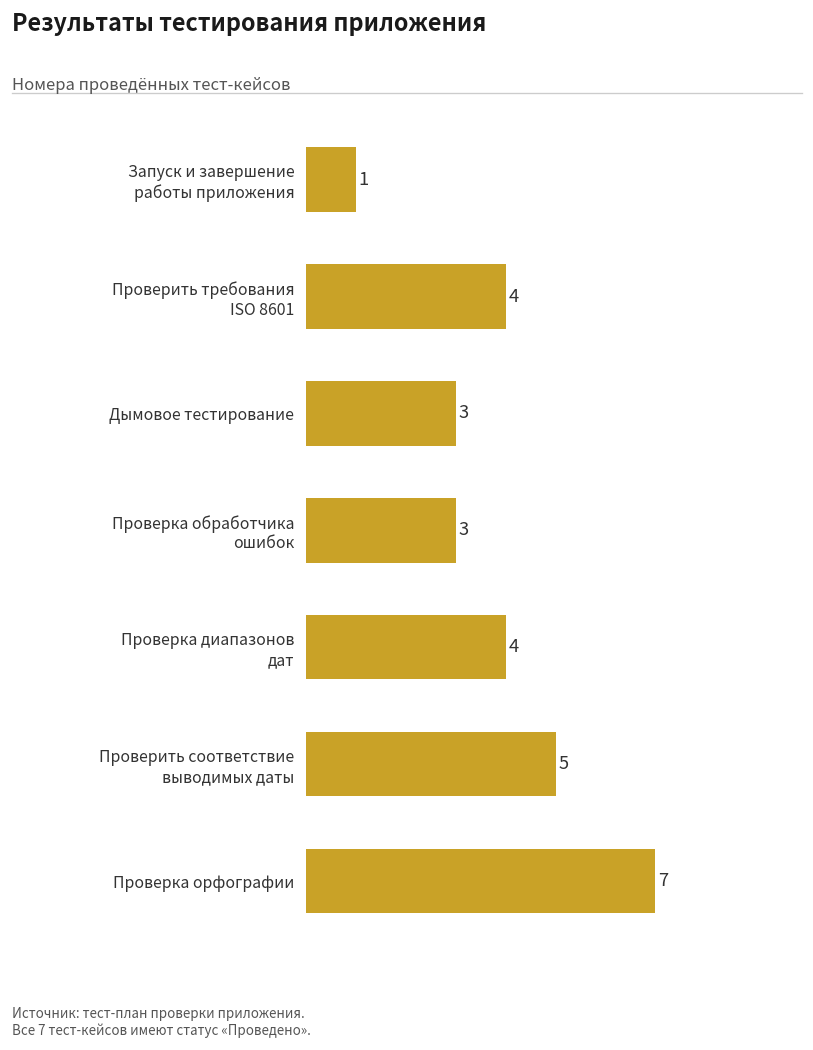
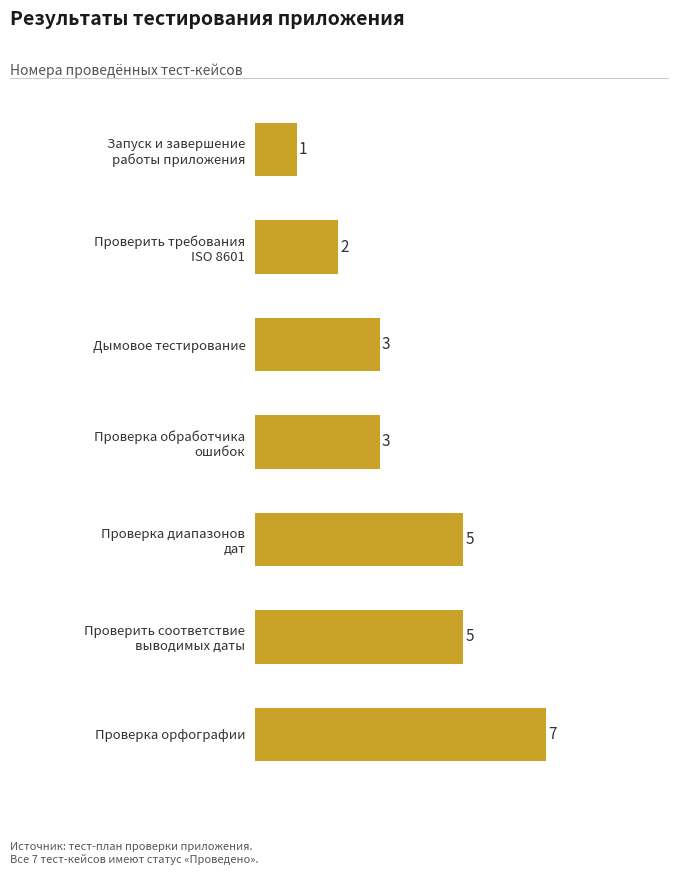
  {
    "Запуск и завершение работы приложения": 1,
-   "Проверить требования ISO 8601": 4,
+   "Проверить требования ISO 8601": 2,
    "Дымовое тестирование": 3,
    "Проверка обработчика ошибок": 3,
-   "Проверка диапазонов дат": 4,
+   "Проверка диапазонов дат": 5,
    "Проверить соответствие выводимых даты": 5,
    "Проверка орфографии": 7
  }
